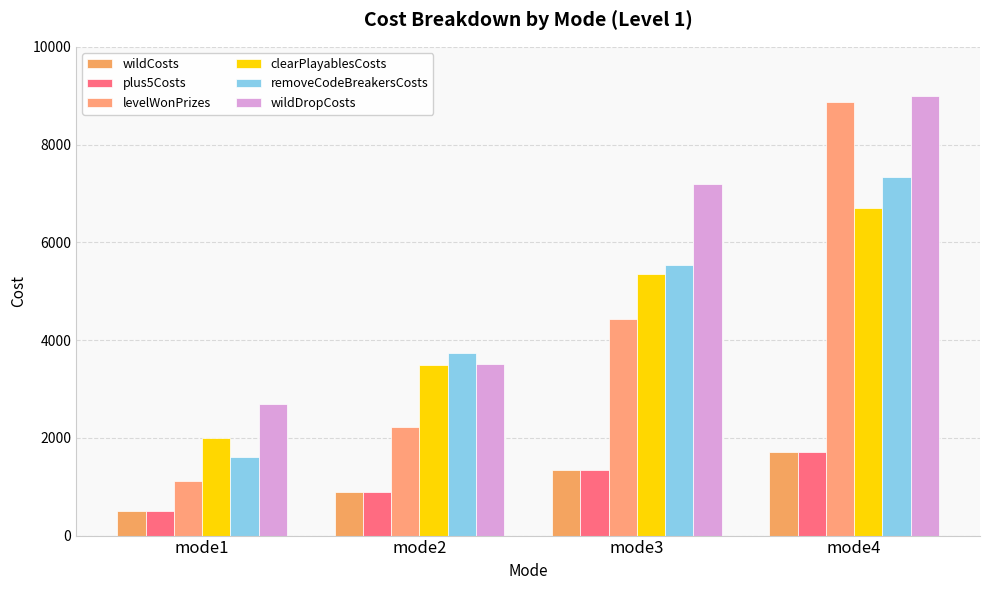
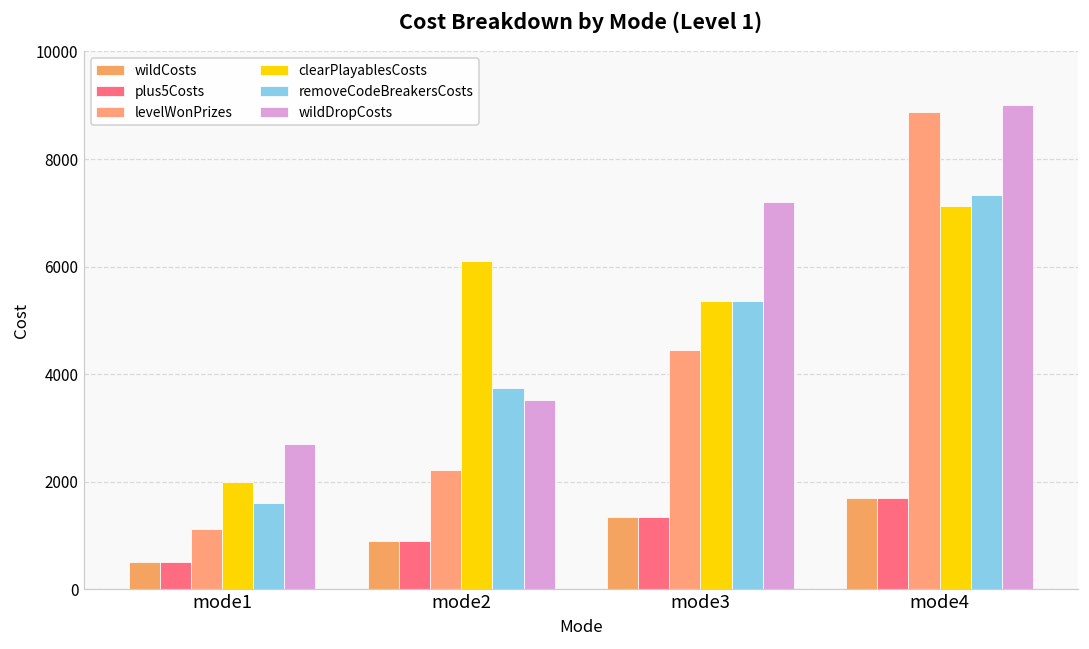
  {
    "clearPlayablesCosts": {
      "mode1": 2000,
-     "mode2": 3500,
+     "mode2": 6100,
      "mode3": 5400,
-     "mode4": 6700
+     "mode4": 7100
    },
    "removeCodeBreakersCosts": {
      "mode1": 1600,
      "mode2": 3700,
-     "mode3": 5500,
+     "mode3": 5400,
      "mode4": 7300
    },
    "wildDropCosts": {
      "mode1": 2700,
      "mode2": 3500,
      "mode3": 7200,
      "mode4": 9000
    }
  }
